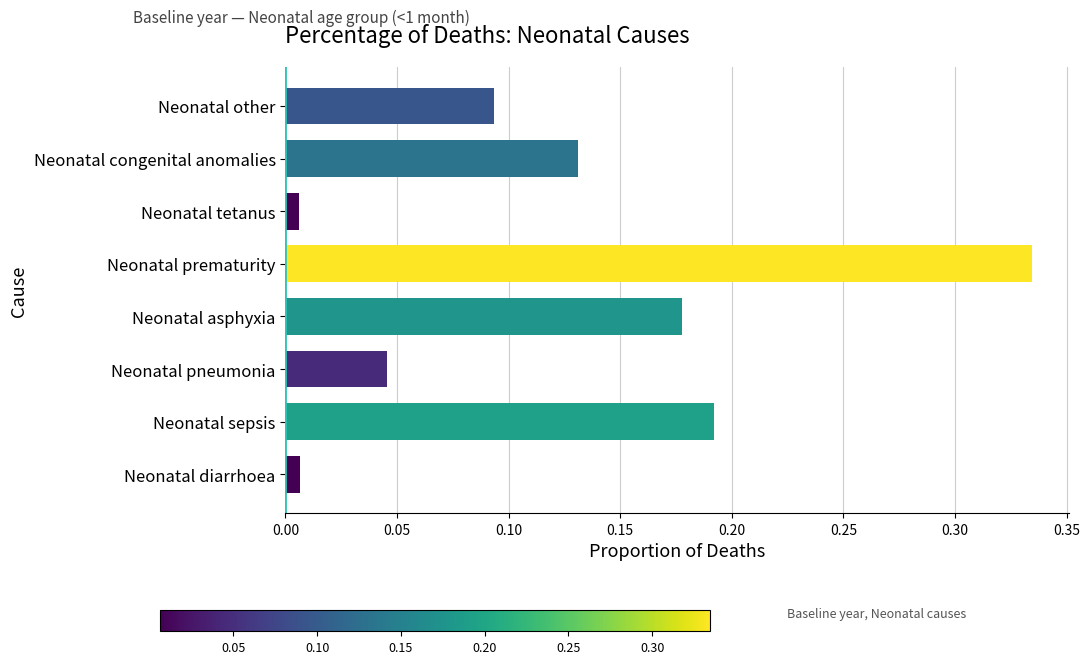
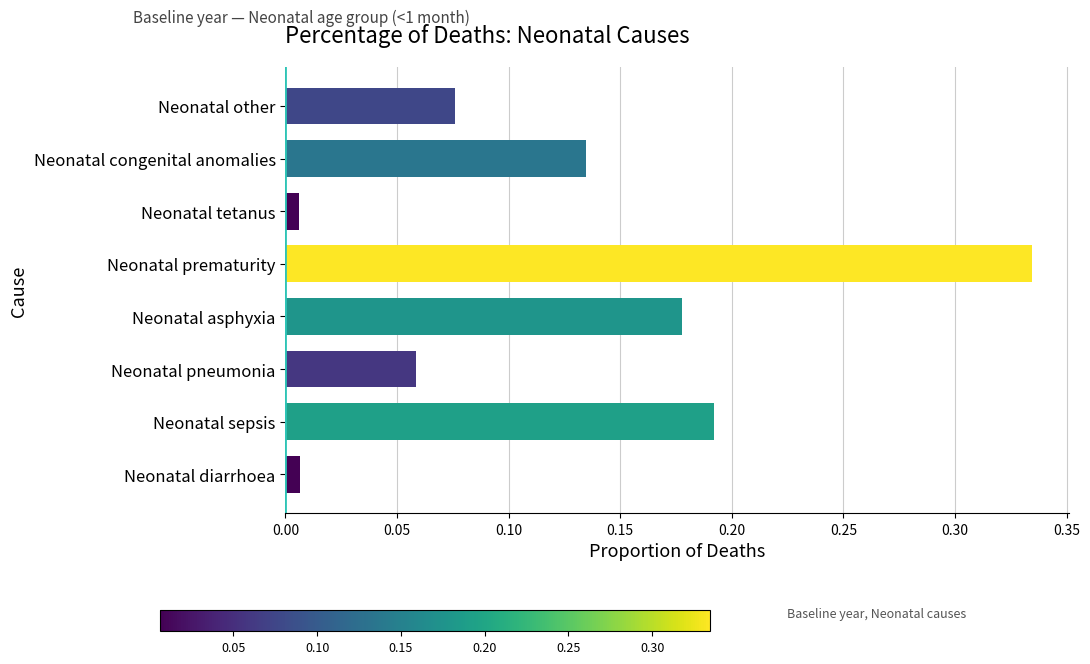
  {
-   "Neonatal other": 0.094,
-   "Neonatal congenital anomalies": 0.131,
+   "Neonatal other": 0.076,
+   "Neonatal congenital anomalies": 0.135,
    "Neonatal tetanus": 0.006,
    "Neonatal prematurity": 0.334,
    "Neonatal asphyxia": 0.178,
-   "Neonatal pneumonia": 0.046,
+   "Neonatal pneumonia": 0.058,
    "Neonatal sepsis": 0.192,
    "Neonatal diarrhoea": 0.006
  }
